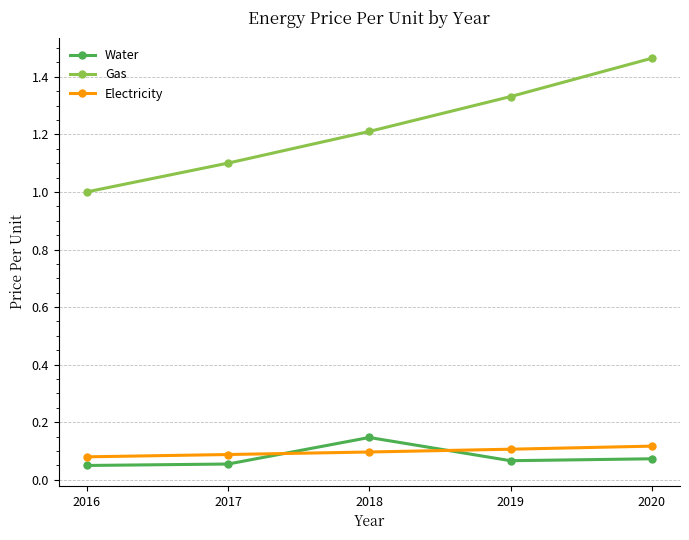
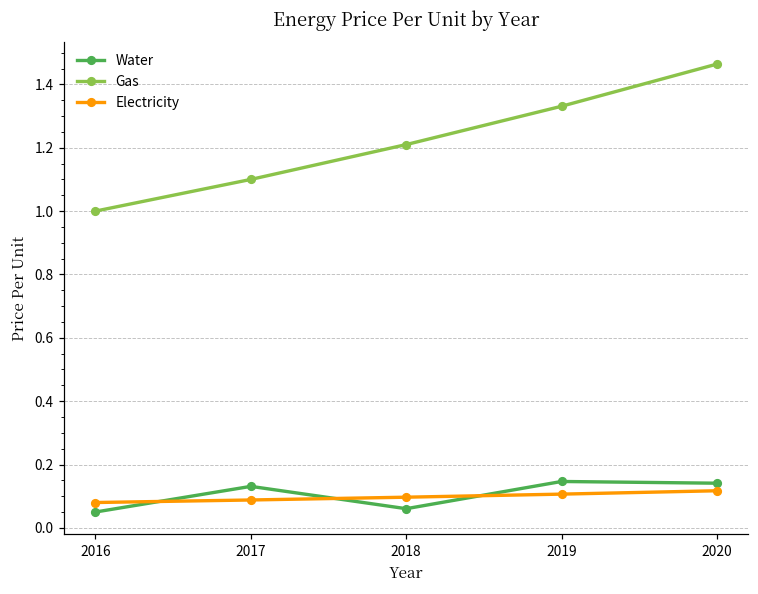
  {
    "Water": {
      "2016": 0.05,
-     "2017": 0.06,
-     "2018": 0.15,
-     "2019": 0.07,
-     "2020": 0.07
+     "2017": 0.13,
+     "2018": 0.06,
+     "2019": 0.15,
+     "2020": 0.14
    },
    "Gas": {
      "2016": 1.00,
      "2017": 1.10,
      "2018": 1.21,
      "2019": 1.33,
      "2020": 1.46
    },
    "Electricity": {
      "2016": 0.08,
      "2017": 0.09,
      "2018": 0.10,
      "2019": 0.11,
      "2020": 0.12
    }
  }
